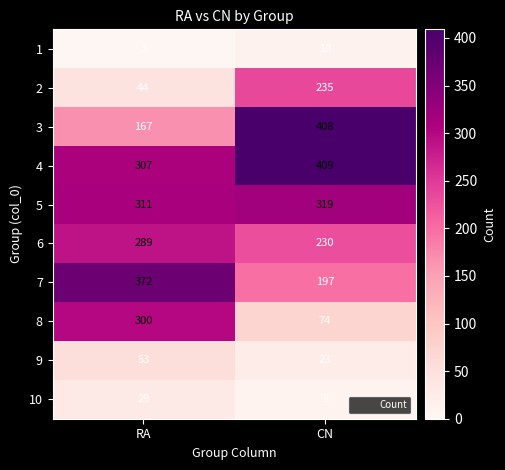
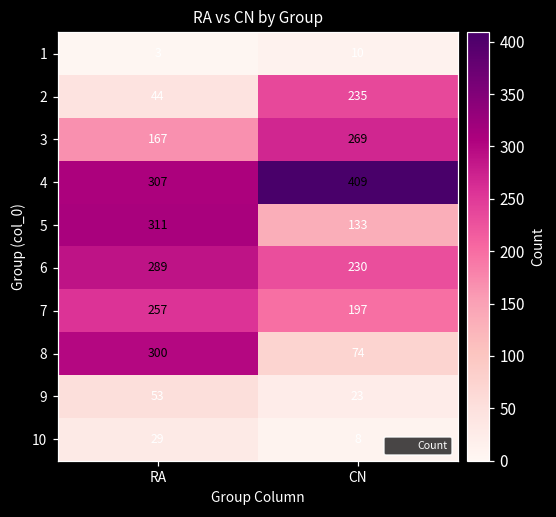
  {
    "2": {
      "CN": 235
    },
    "3": {
      "RA": 167,
-     "CN": 408
+     "CN": 269
    },
    "4": {
      "RA": 307,
      "CN": 409
    },
    "5": {
      "RA": 311,
-     "CN": 319
+     "CN": 133
    },
    "6": {
      "RA": 289,
      "CN": 230
    },
    "7": {
-     "RA": 372,
+     "RA": 257,
      "CN": 197
    },
    "8": {
      "RA": 300
    }
  }
